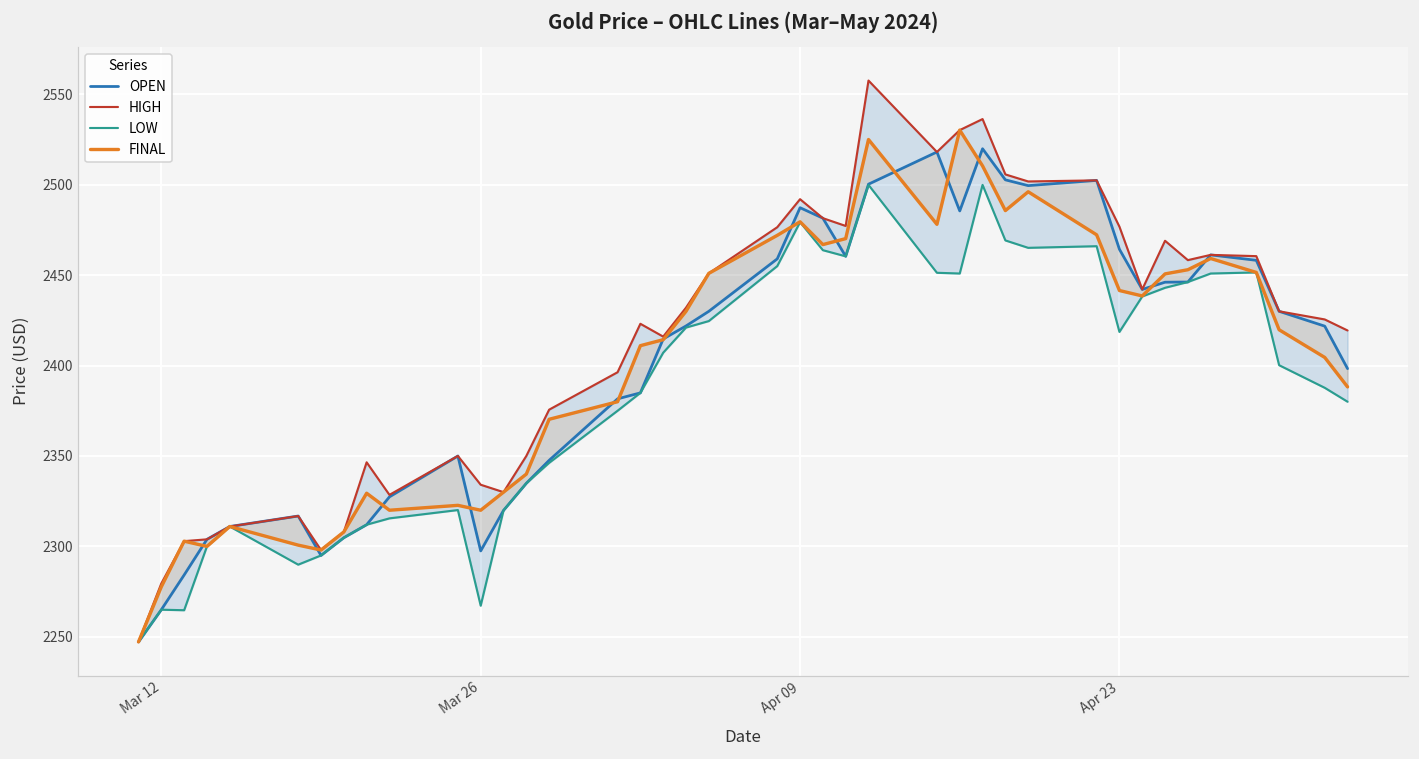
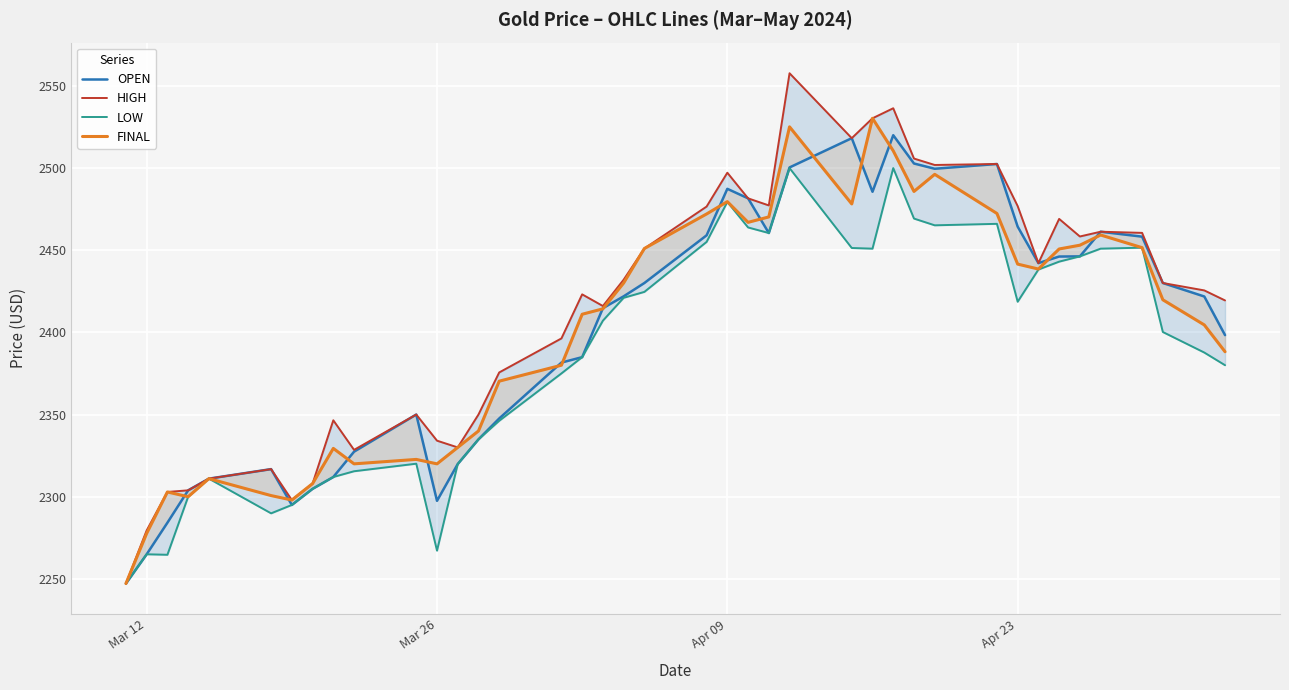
  {
    "HIGH": {
      "Mar 12": 2280,
      "Mar 26": 2334,
-     "Apr 09": 2492,
+     "Apr 09": 2497,
      "Apr 23": 2477
    }
  }
